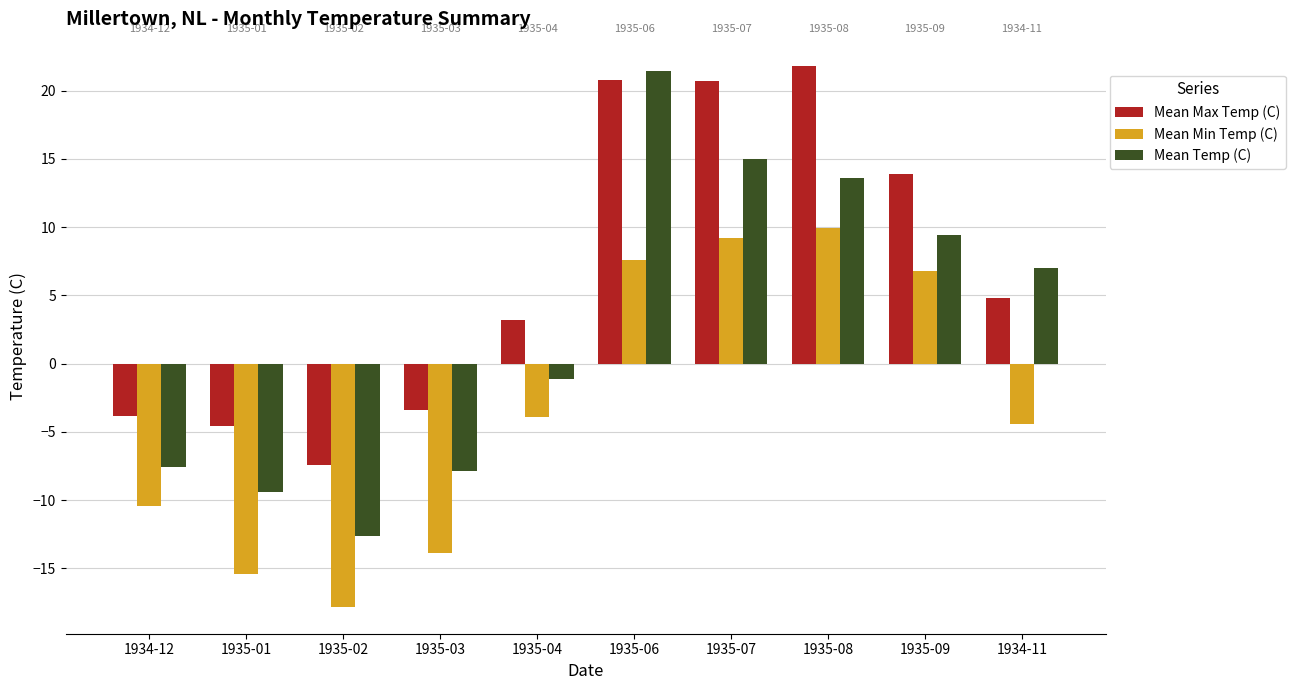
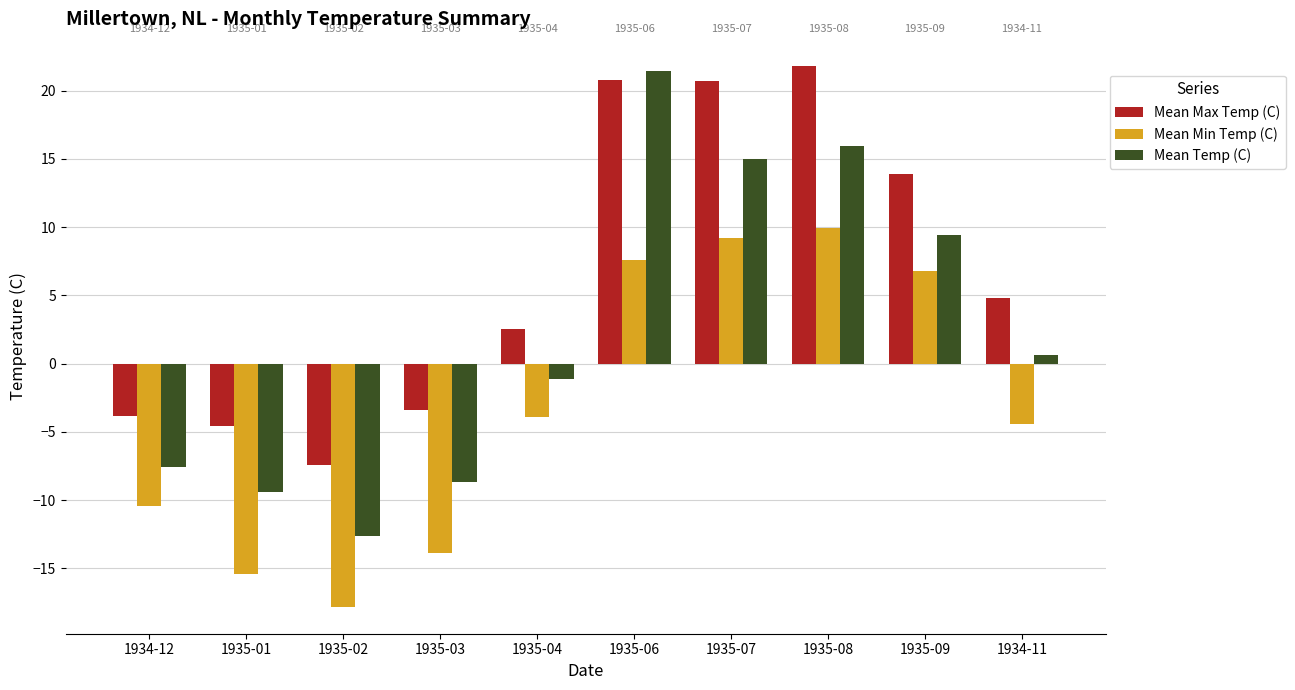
  {
    "Mean Max Temp (C)": {
      "1934-12": -3.8,
      "1935-01": -4.6,
      "1935-02": -7.4,
      "1935-03": -3.4,
-     "1935-04": 3.2,
+     "1935-04": 2.5,
      "1935-06": 20.8,
      "1935-07": 20.7,
      "1935-08": 21.8,
      "1935-09": 13.9,
      "1934-11": 4.8
    },
    "Mean Min Temp (C)": {
      "1934-12": -10.4,
      "1935-01": -15.4,
      "1935-02": -17.8,
      "1935-03": -13.9,
      "1935-04": -3.9,
      "1935-06": 7.6,
      "1935-07": 9.2,
      "1935-08": 9.9,
      "1935-09": 6.8,
      "1934-11": -4.4
    },
    "Mean Temp (C)": {
      "1934-12": -7.6,
      "1935-01": -9.4,
      "1935-02": -12.6,
-     "1935-03": -7.9,
+     "1935-03": -8.7,
      "1935-04": -1.1,
      "1935-06": 21.4,
      "1935-07": 15.0,
-     "1935-08": 13.6,
+     "1935-08": 15.9,
      "1935-09": 9.4,
-     "1934-11": 7.0
+     "1934-11": 0.6
    }
  }
